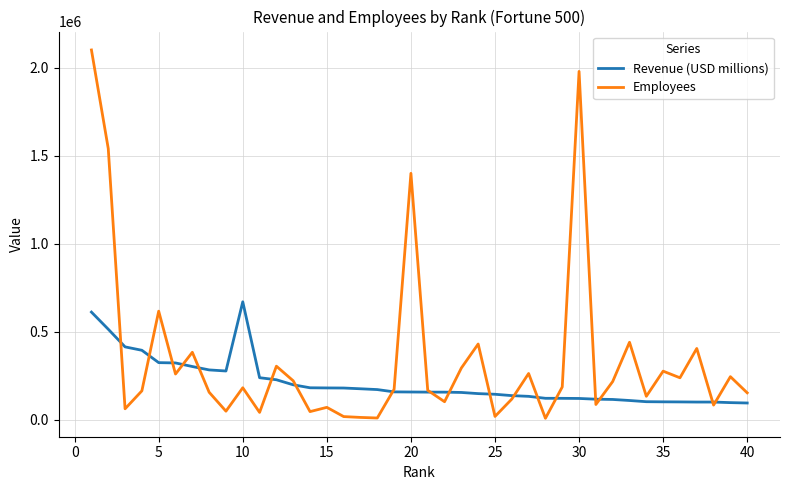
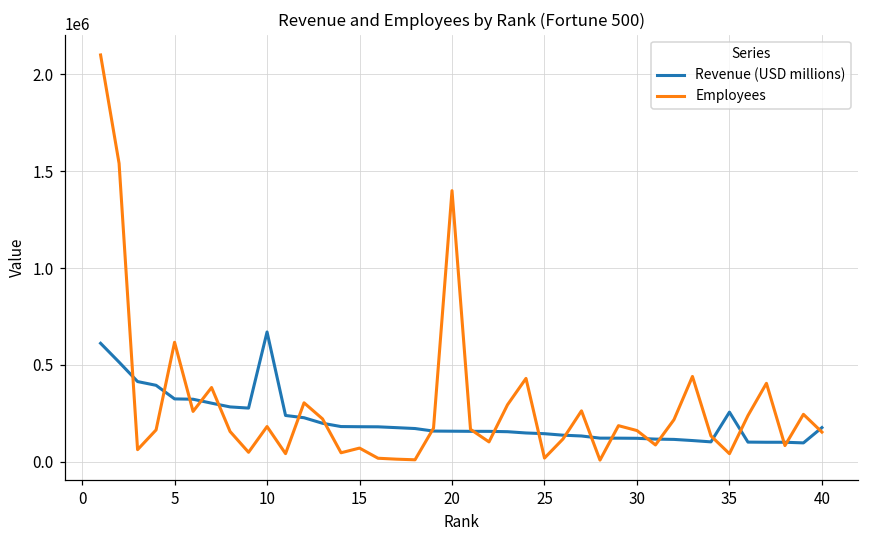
  {
    "Revenue (USD millions)": {
      "5": 320000,
      "10": 670000,
      "15": 180000,
      "20": 160000,
      "25": 140000,
      "30": 120000,
-     "35": 100000,
-     "40": 90000
+     "35": 260000,
+     "40": 180000
    },
    "Employees": {
      "5": 620000,
      "10": 180000,
      "15": 70000,
      "20": 1400000,
      "25": 20000,
-     "30": 1980000,
-     "35": 280000,
+     "30": 160000,
+     "35": 40000,
      "40": 150000
    }
  }
